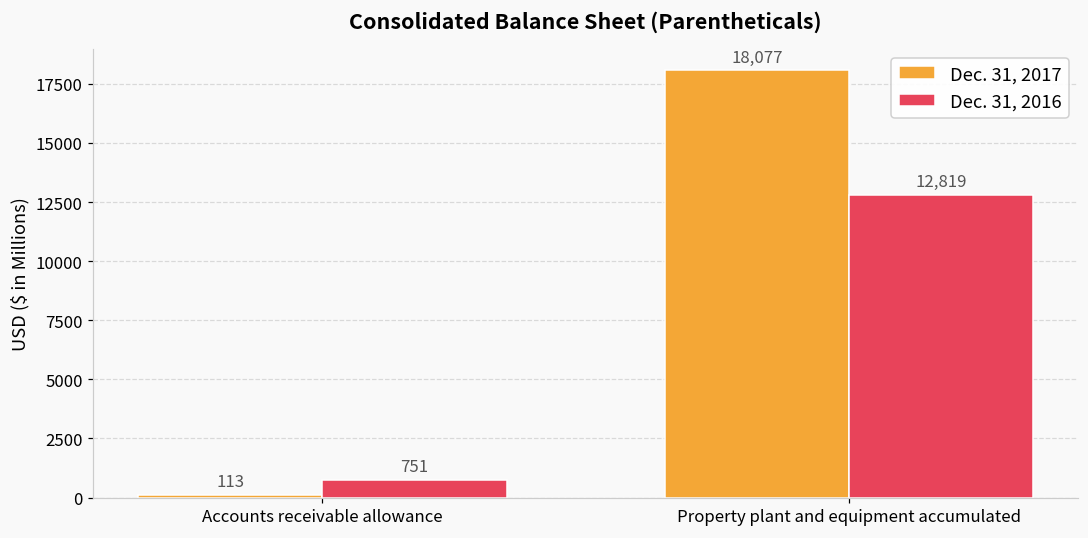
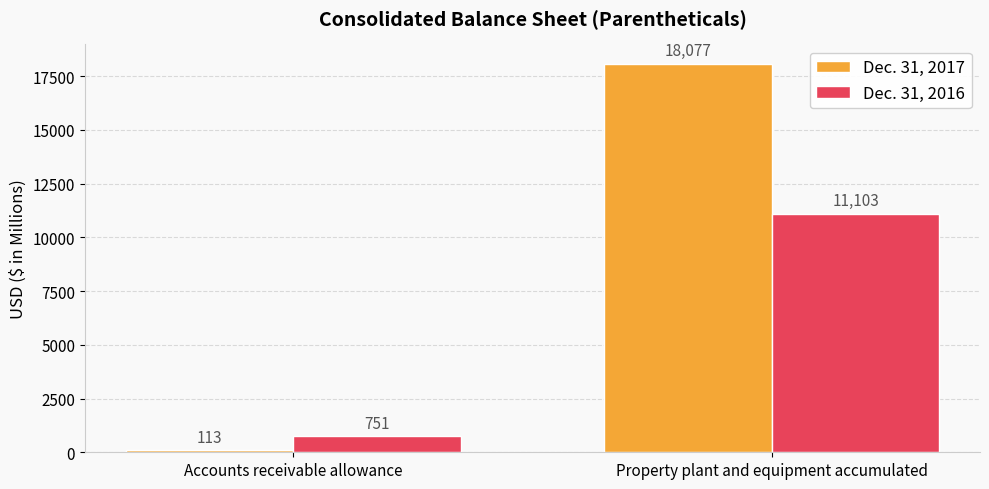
  {
    "Dec. 31, 2017": {
      "Accounts receivable allowance": "113",
      "Property plant and equipment accumulated": "18,077"
    },
    "Dec. 31, 2016": {
      "Accounts receivable allowance": "751",
-     "Property plant and equipment accumulated": "12,819"
+     "Property plant and equipment accumulated": "11,103"
    }
  }
